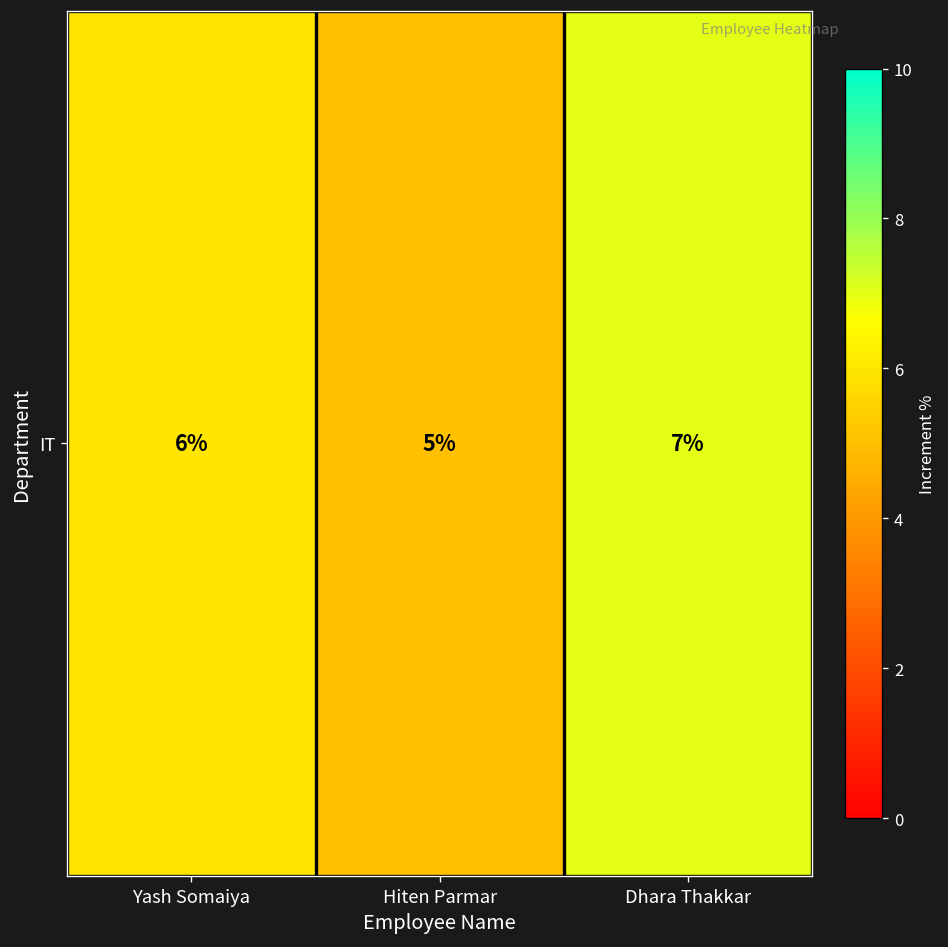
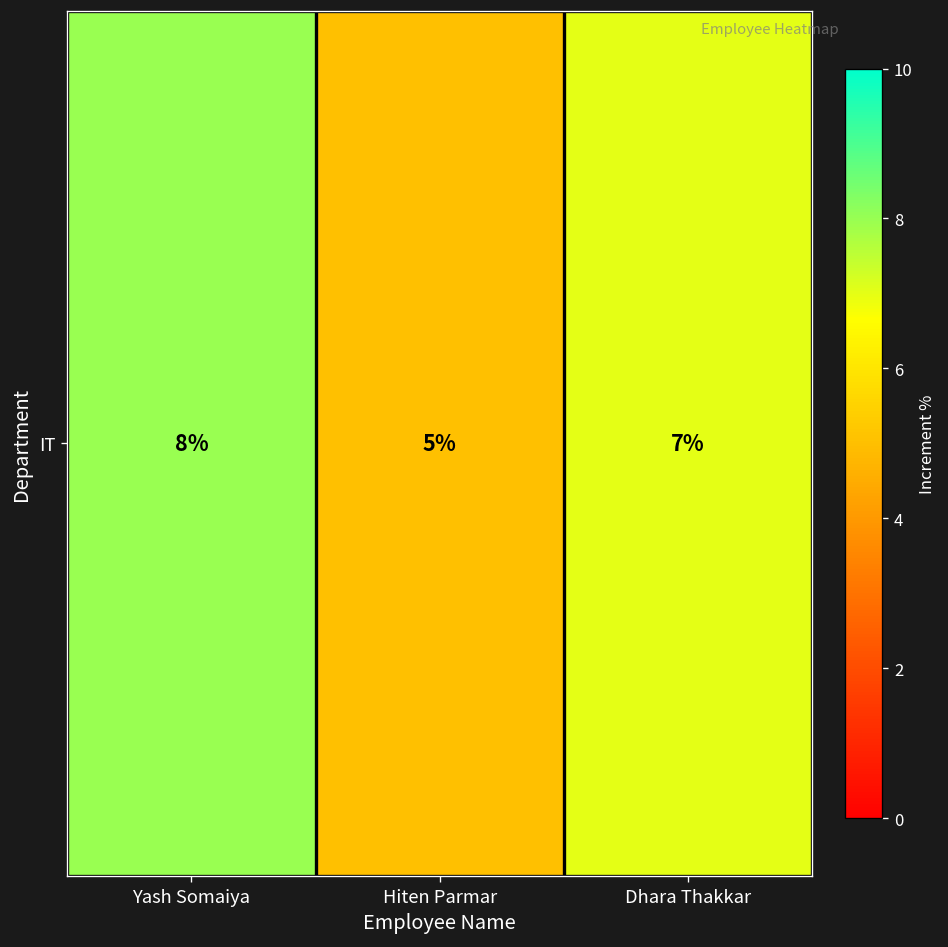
  {
    "IT": {
-     "Yash Somaiya": "6%",
+     "Yash Somaiya": "8%",
      "Hiten Parmar": "5%",
      "Dhara Thakkar": "7%"
    }
  }
